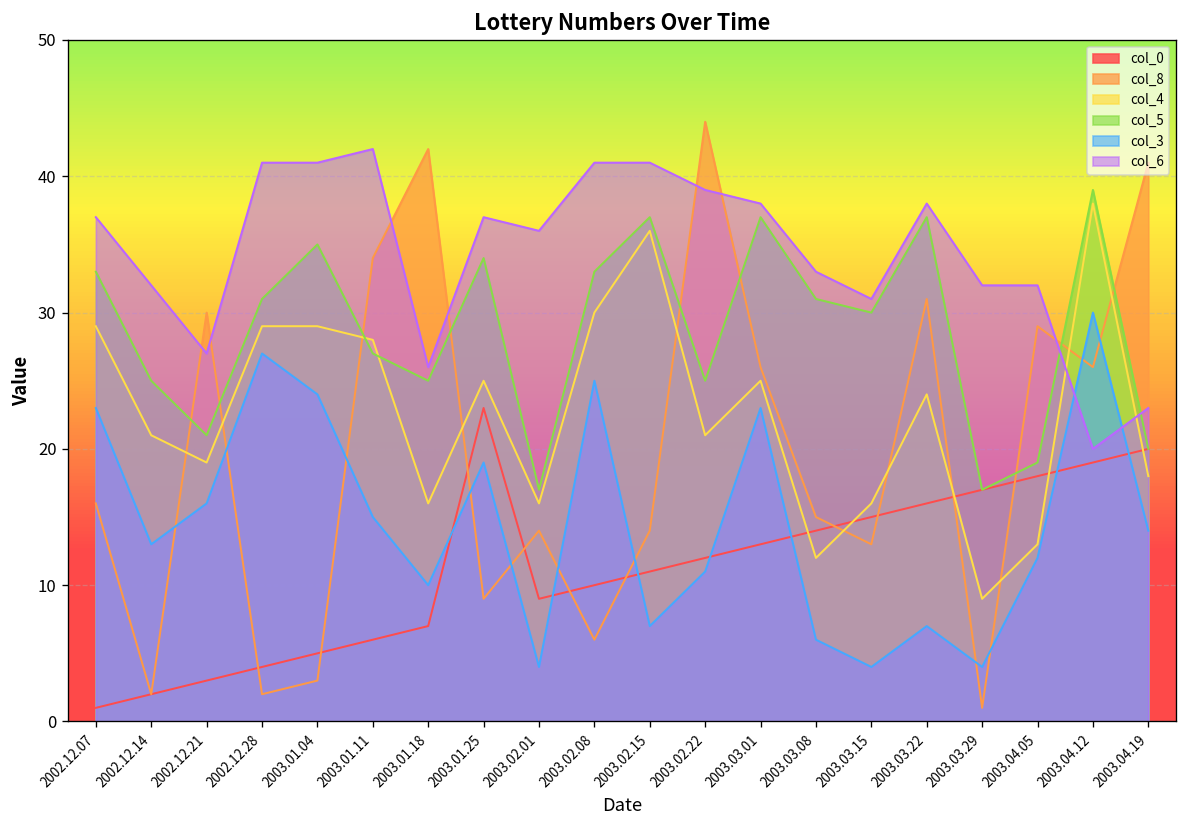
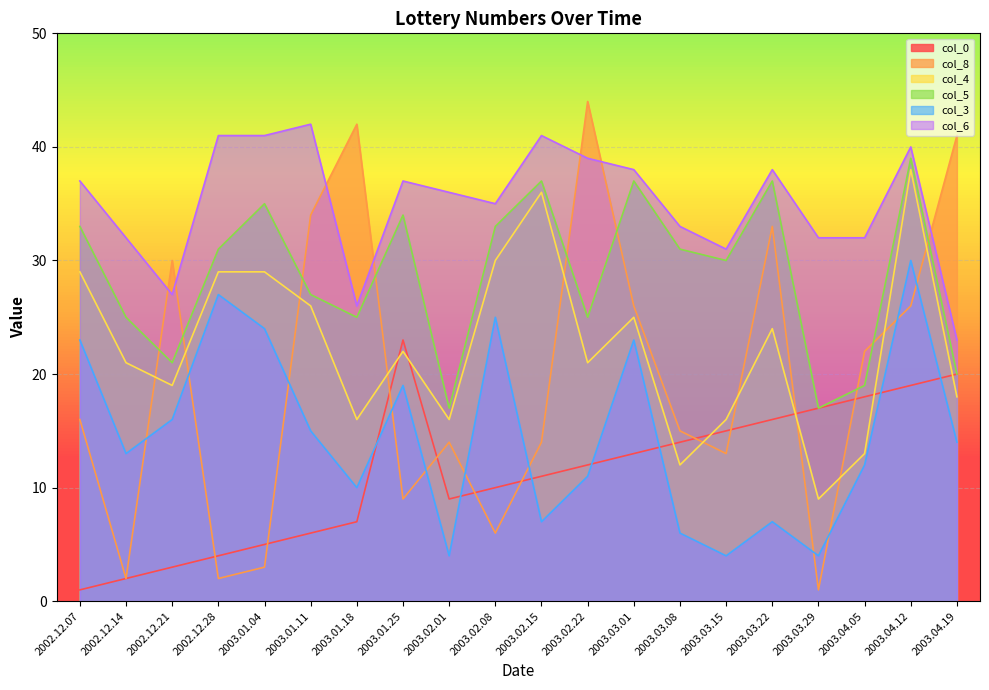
  {
    "col_0": {
      "2002.12.07": 1,
      "2002.12.21": 3,
      "2002.12.28": 4,
      "2003.01.04": 5,
      "2003.01.11": 6,
      "2003.01.18": 7,
      "2003.01.25": 23,
      "2003.02.01": 9,
      "2003.02.08": 10,
      "2003.02.15": 11,
      "2003.02.22": 12,
      "2003.03.01": 13,
      "2003.03.08": 14,
      "2003.03.15": 15,
      "2003.03.22": 16,
      "2003.04.05": 18,
      "2003.04.12": 19
    },
    "col_8": {
      "2002.12.07": 16,
      "2002.12.21": 30,
      "2002.12.28": 2,
      "2003.01.04": 3,
      "2003.01.11": 34,
      "2003.01.18": 42,
      "2003.01.25": 9,
      "2003.02.01": 14,
      "2003.02.08": 6,
      "2003.02.15": 14,
      "2003.02.22": 44,
      "2003.03.01": 26,
      "2003.03.08": 15,
      "2003.03.15": 13,
-     "2003.03.22": 31,
+     "2003.03.22": 33,
      "2003.03.29": 1,
-     "2003.04.05": 29,
+     "2003.04.05": 22,
      "2003.04.12": 26
    },
    "col_4": {
      "2002.12.07": 29,
      "2002.12.14": 21,
      "2002.12.21": 19,
      "2002.12.28": 29,
      "2003.01.04": 29,
-     "2003.01.11": 28,
+     "2003.01.11": 26,
      "2003.01.18": 16,
-     "2003.01.25": 25,
+     "2003.01.25": 22,
      "2003.02.01": 16,
      "2003.02.08": 30,
      "2003.02.15": 36,
      "2003.02.22": 21,
      "2003.03.01": 25,
      "2003.03.08": 12,
      "2003.03.15": 16,
      "2003.03.22": 24,
      "2003.03.29": 9,
      "2003.04.05": 13,
      "2003.04.12": 38,
      "2003.04.19": 18
    },
    "col_5": {
      "2002.12.07": 33,
      "2002.12.14": 25,
      "2002.12.21": 21,
      "2002.12.28": 31,
      "2003.01.04": 35,
      "2003.01.11": 27,
      "2003.01.18": 25,
      "2003.01.25": 34,
      "2003.02.01": 17,
      "2003.02.08": 33,
      "2003.02.15": 37,
      "2003.02.22": 25,
      "2003.03.01": 37,
      "2003.03.08": 31,
      "2003.03.15": 30,
      "2003.03.22": 37,
      "2003.04.05": 19,
      "2003.04.12": 39
    },
    "col_3": {
      "2002.12.07": 23,
      "2002.12.14": 13,
      "2002.12.21": 16,
      "2002.12.28": 27,
      "2003.01.04": 24,
      "2003.01.11": 15,
      "2003.01.18": 10,
      "2003.01.25": 19,
      "2003.02.01": 4,
      "2003.02.08": 25,
      "2003.02.15": 7,
      "2003.02.22": 11,
      "2003.03.01": 23,
      "2003.03.08": 6,
      "2003.03.15": 4,
      "2003.03.22": 7,
      "2003.03.29": 4,
      "2003.04.05": 12,
      "2003.04.12": 30,
      "2003.04.19": 14
    },
    "col_6": {
      "2002.12.07": 37,
      "2002.12.14": 32,
      "2002.12.21": 27,
      "2002.12.28": 41,
      "2003.01.04": 41,
      "2003.01.11": 42,
      "2003.01.18": 26,
      "2003.01.25": 37,
      "2003.02.01": 36,
-     "2003.02.08": 41,
+     "2003.02.08": 35,
      "2003.02.15": 41,
      "2003.02.22": 39,
      "2003.03.01": 38,
      "2003.03.08": 33,
      "2003.03.15": 31,
      "2003.03.22": 38,
      "2003.03.29": 32,
      "2003.04.05": 32,
-     "2003.04.12": 20,
+     "2003.04.12": 40,
      "2003.04.19": 23
    }
  }
